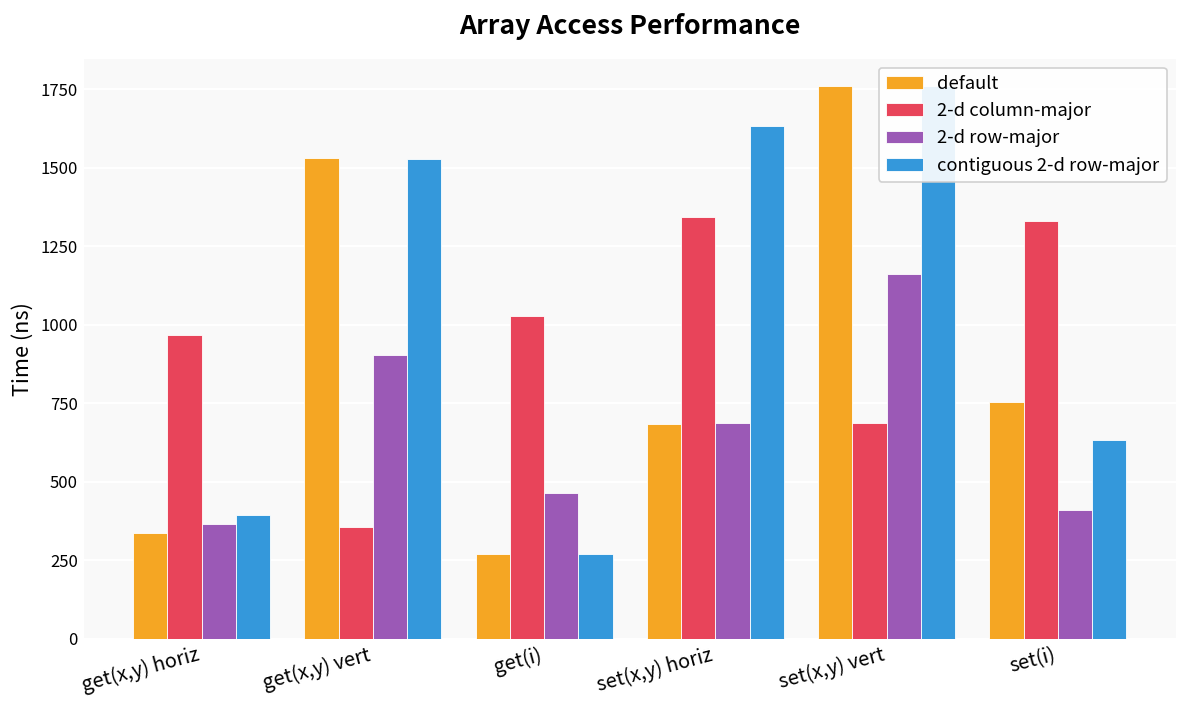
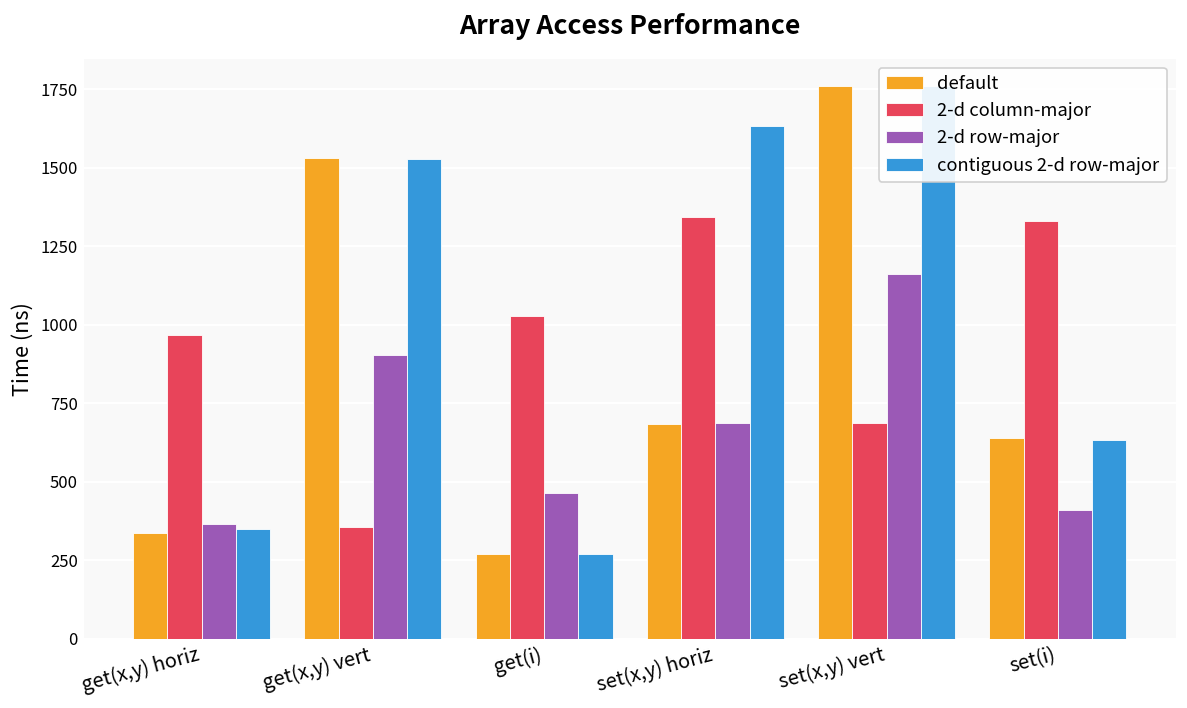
  {
    "default": {
      "get(x,y) horiz": 340,
      "get(x,y) vert": 1530,
      "get(i)": 270,
      "set(x,y) horiz": 680,
      "set(x,y) vert": 1760,
-     "set(i)": 760
+     "set(i)": 640
    },
    "2-d column-major": {
      "get(x,y) horiz": 970,
      "get(x,y) vert": 360,
      "get(i)": 1030,
      "set(x,y) horiz": 1340,
      "set(x,y) vert": 690,
      "set(i)": 1330
    },
    "2-d row-major": {
      "get(x,y) horiz": 370,
      "get(x,y) vert": 900,
      "get(i)": 460,
      "set(x,y) horiz": 690,
      "set(x,y) vert": 1160,
      "set(i)": 410
    },
    "contiguous 2-d row-major": {
-     "get(x,y) horiz": 400,
+     "get(x,y) horiz": 350,
      "get(x,y) vert": 1530,
      "get(i)": 270,
      "set(x,y) horiz": 1630,
      "set(i)": 630
    }
  }
